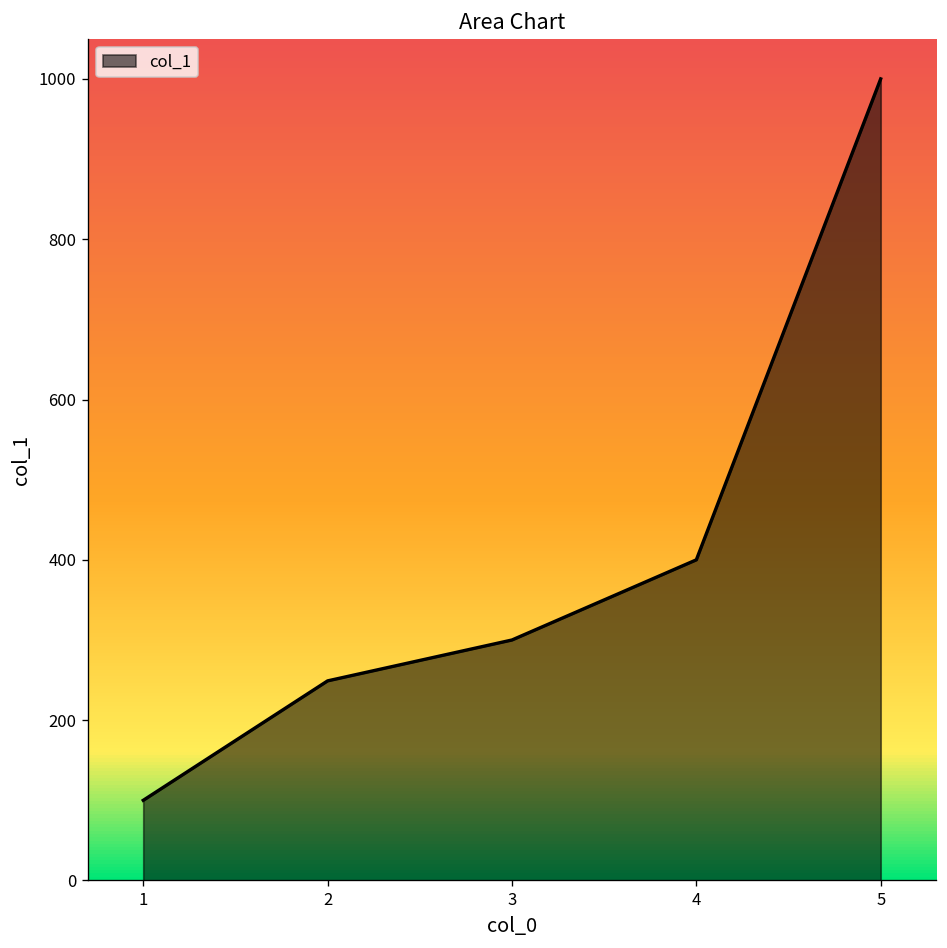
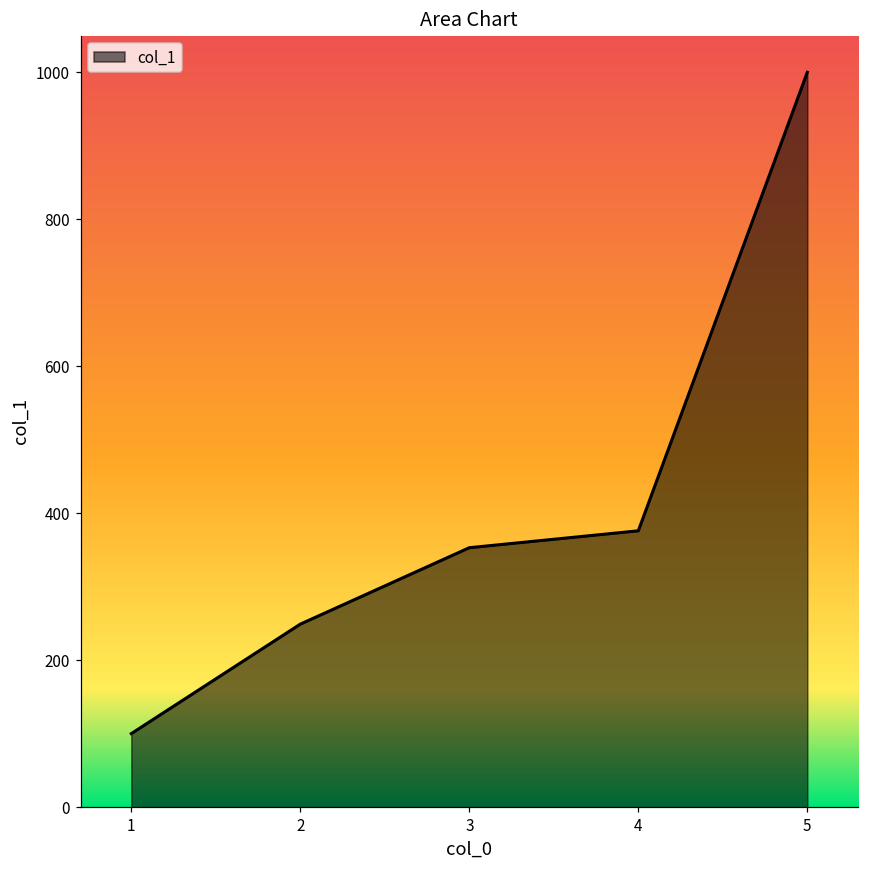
  {
    "1": 100,
    "2": 250,
-   "3": 300,
-   "4": 400,
+   "3": 350,
+   "4": 380,
    "5": 1000
  }
